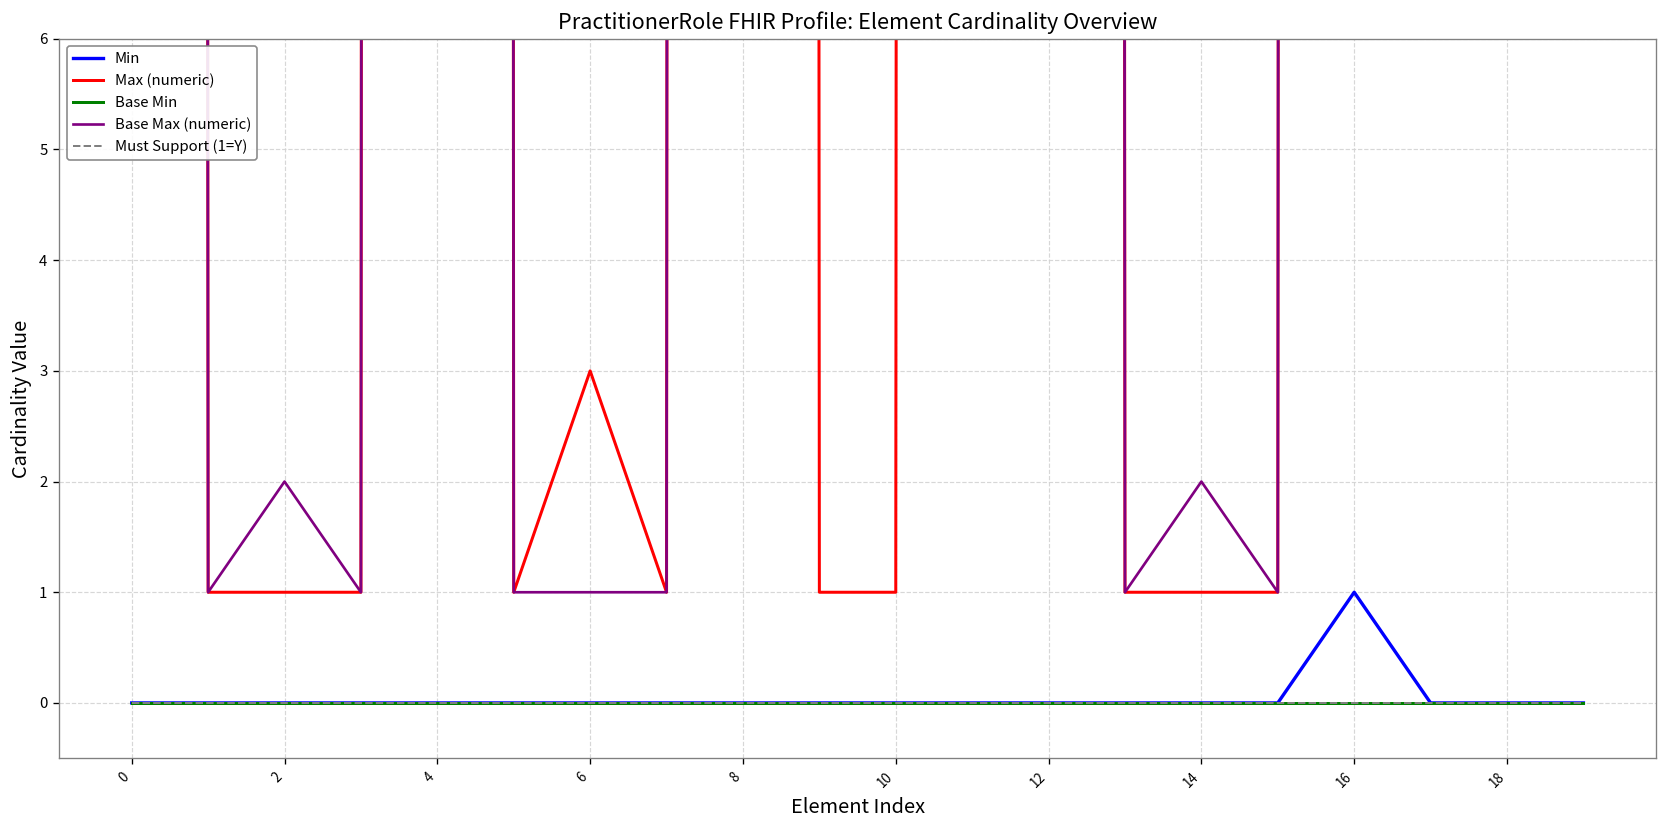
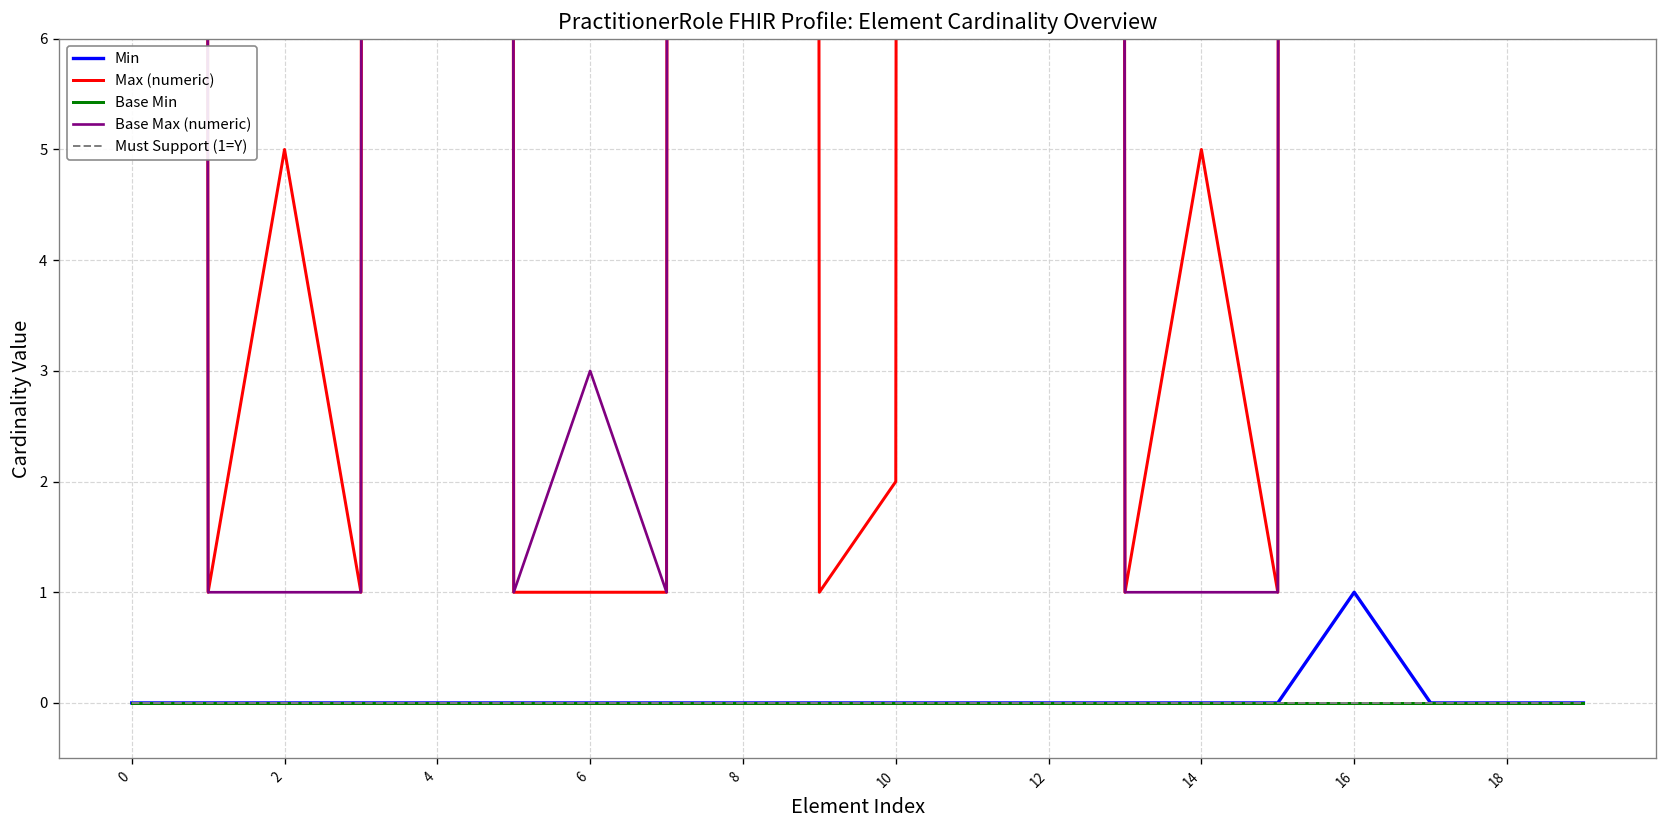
  {
    "Min": {
      "16": 1
    },
    "Max (numeric)": {
-     "2": 1,
-     "6": 3,
-     "10": 1,
-     "14": 1
+     "2": 5,
+     "6": 1,
+     "10": 2,
+     "14": 5
    },
    "Must Support (1=Y)": {
      "16": 0
    },
    "Base Max (numeric)": {
-     "2": 2,
-     "6": 1,
-     "14": 2
+     "2": 1,
+     "6": 3,
+     "14": 1
    }
  }
